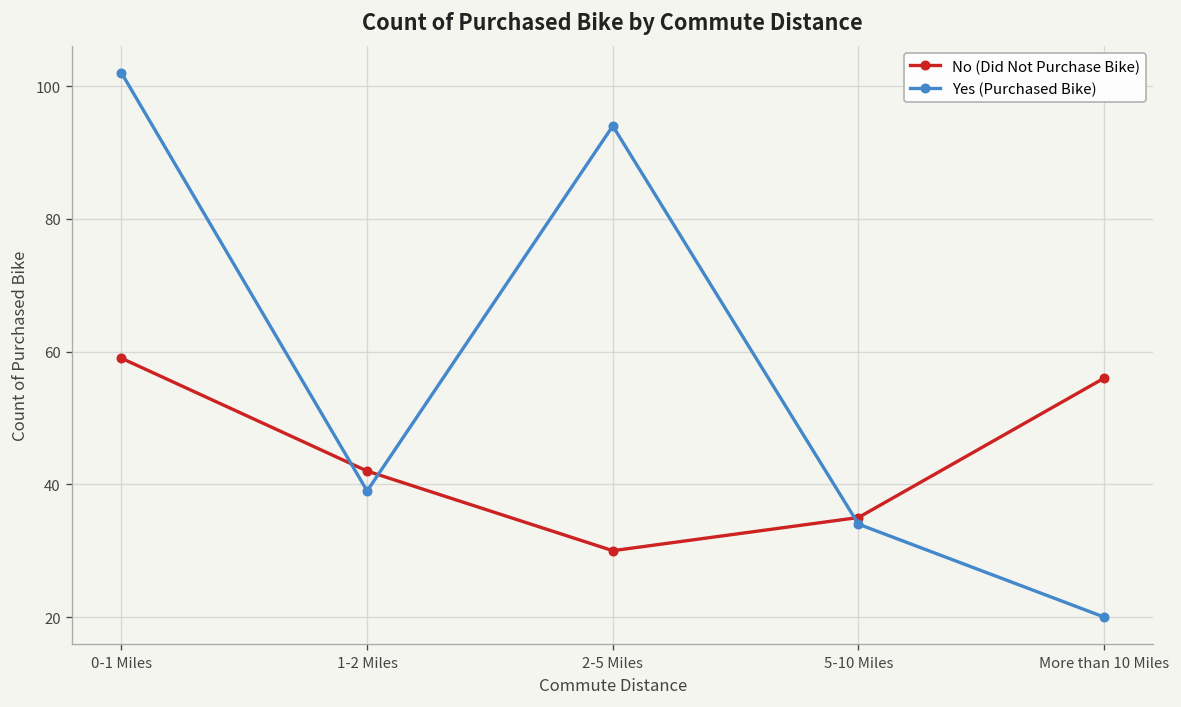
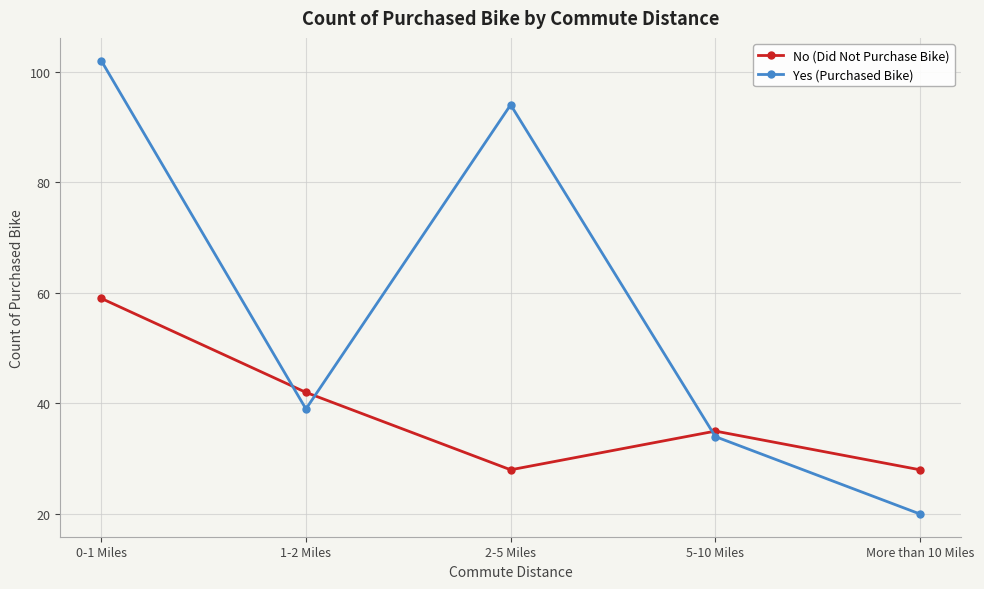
  {
    "No (Did Not Purchase Bike)": {
      "0-1 Miles": 59,
      "1-2 Miles": 42,
-     "2-5 Miles": 30,
+     "2-5 Miles": 28,
      "5-10 Miles": 35,
-     "More than 10 Miles": 56
+     "More than 10 Miles": 28
    },
    "Yes (Purchased Bike)": {
      "0-1 Miles": 102,
      "1-2 Miles": 39,
      "2-5 Miles": 94,
      "5-10 Miles": 34,
      "More than 10 Miles": 20
    }
  }
